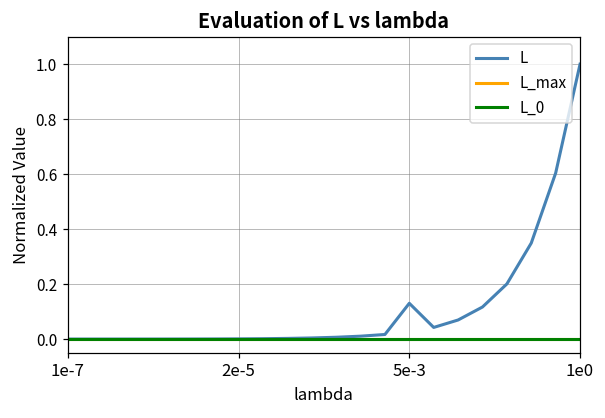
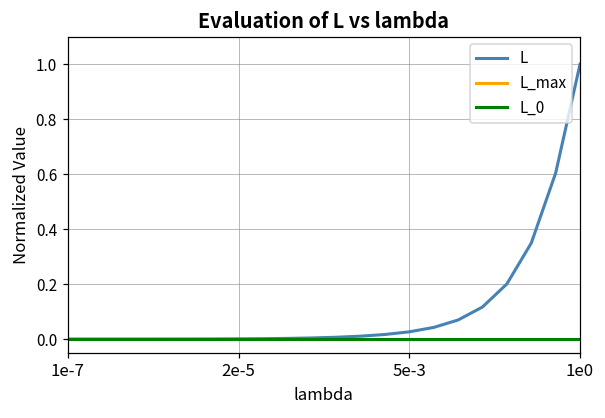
  {
    "L": {
-     "5e-3": 0.13,
+     "5e-3": 0.03,
      "1e0": 1.00
    },
    "L_0": {
      "5e-3": 0.00,
      "1e0": 0.00
    }
  }
